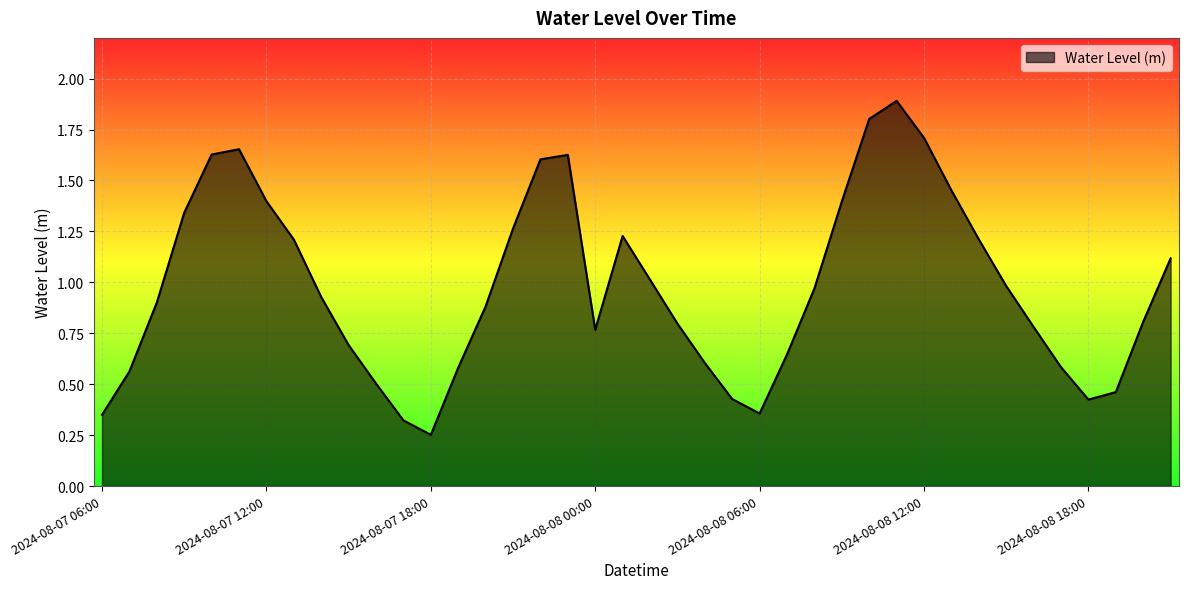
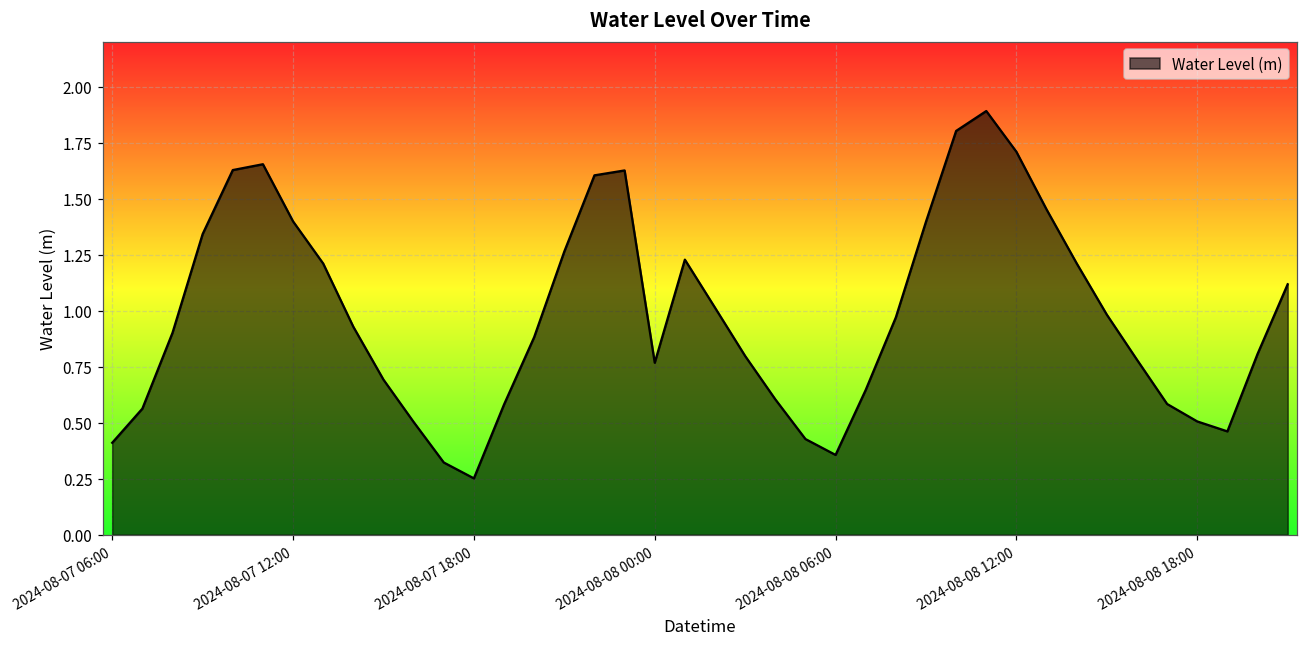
  {
-   "2024-08-07 06:00": 0.35,
+   "2024-08-07 06:00": 0.41,
    "2024-08-07 12:00": 1.40,
    "2024-08-07 18:00": 0.25,
    "2024-08-08 00:00": 0.77,
    "2024-08-08 06:00": 0.36,
    "2024-08-08 12:00": 1.71,
-   "2024-08-08 18:00": 0.42
+   "2024-08-08 18:00": 0.51
  }
